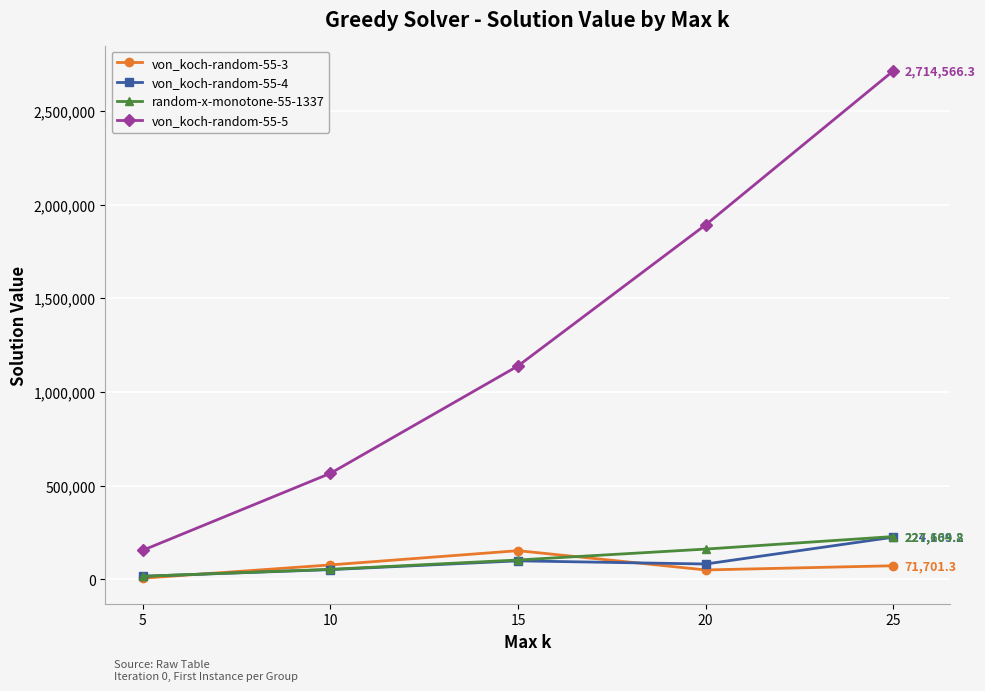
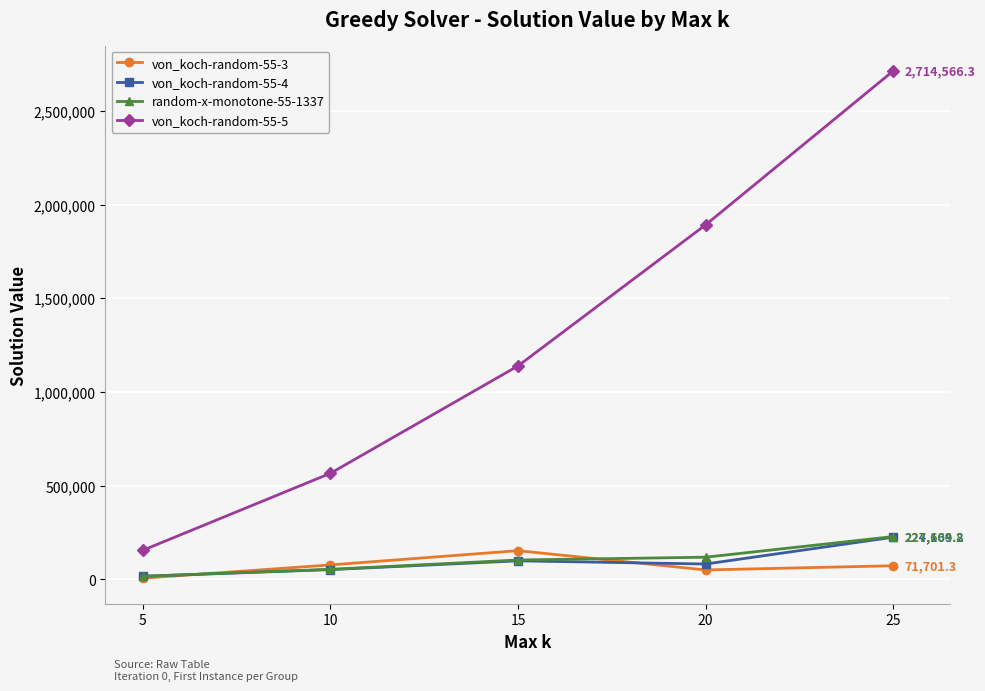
  {
    "von_koch-random-55-3": {
      "25": "71,701.3"
    },
    "von_koch-random-55-4": {
      "20": "80,000"
    },
    "random-x-monotone-55-1337": {
-     "20": "160,000"
+     "20": "120,000"
    },
    "von_koch-random-55-5": {
      "25": "2,714,566.3"
    }
  }
